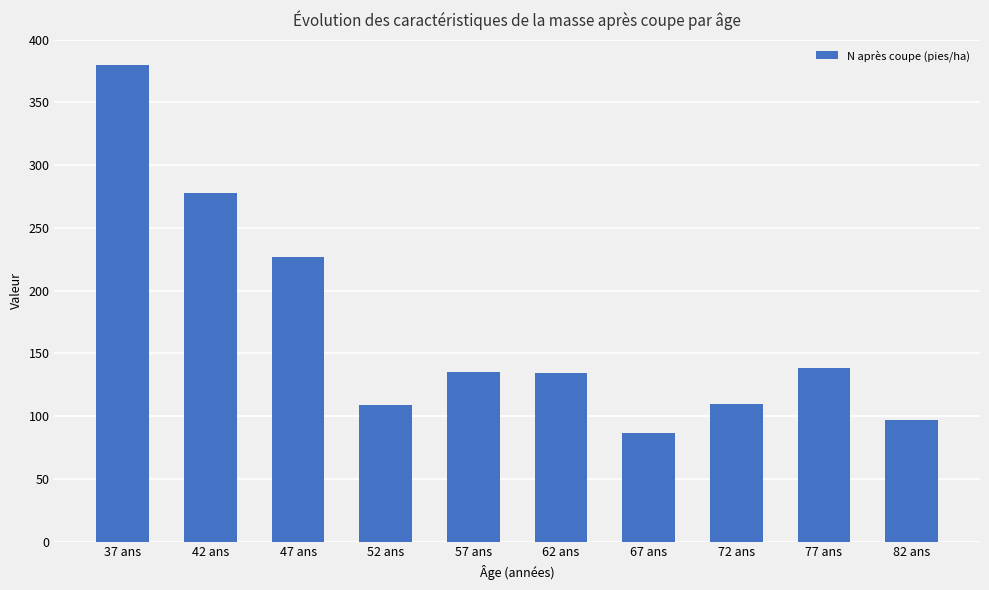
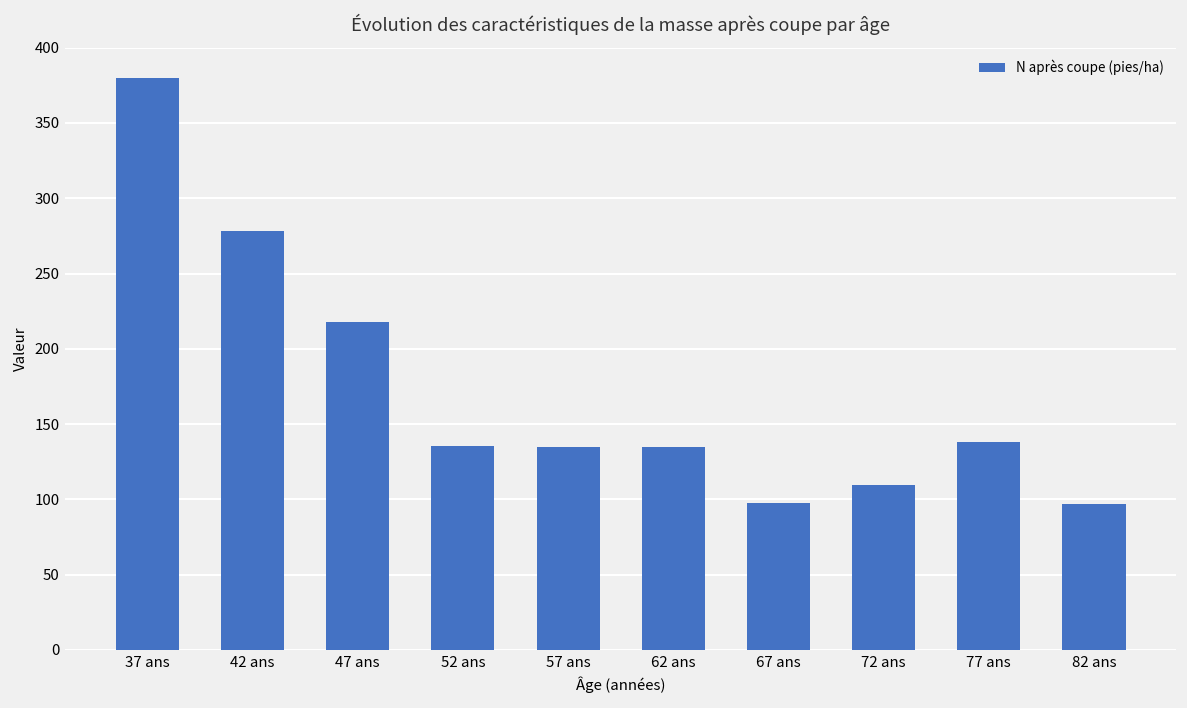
  {
    "37 ans": 380,
    "42 ans": 278,
-   "47 ans": 226,
-   "52 ans": 109,
+   "47 ans": 218,
+   "52 ans": 135,
    "57 ans": 135,
    "62 ans": 134,
-   "67 ans": 87,
+   "67 ans": 98,
    "72 ans": 109,
    "77 ans": 138,
    "82 ans": 97
  }
